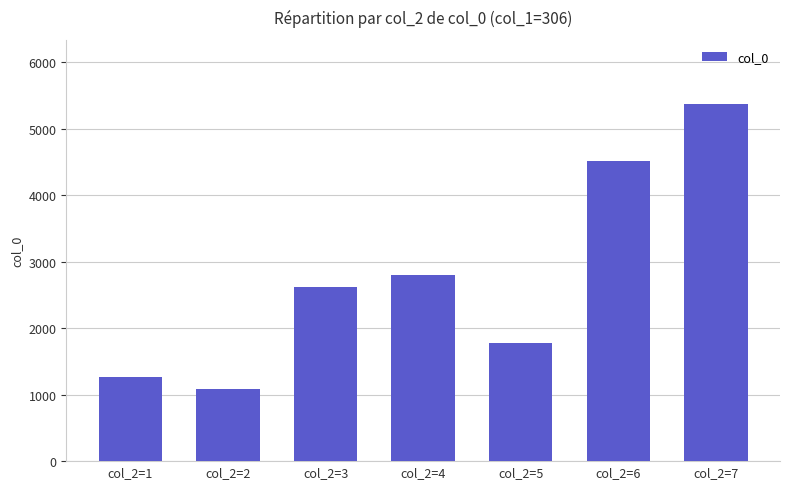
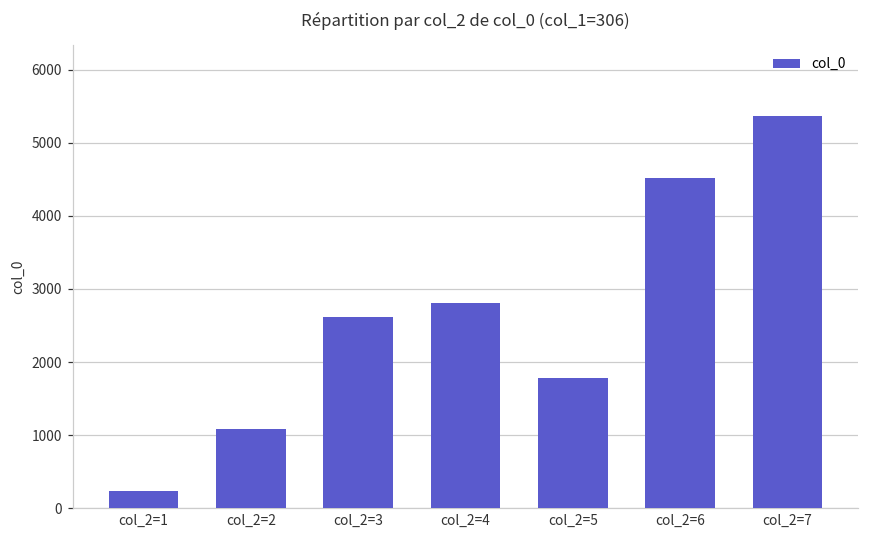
  {
-   "col_2=1": 1300,
+   "col_2=1": 200,
    "col_2=2": 1100,
    "col_2=3": 2600,
    "col_2=4": 2800,
    "col_2=5": 1800,
    "col_2=6": 4500,
    "col_2=7": 5400
  }
